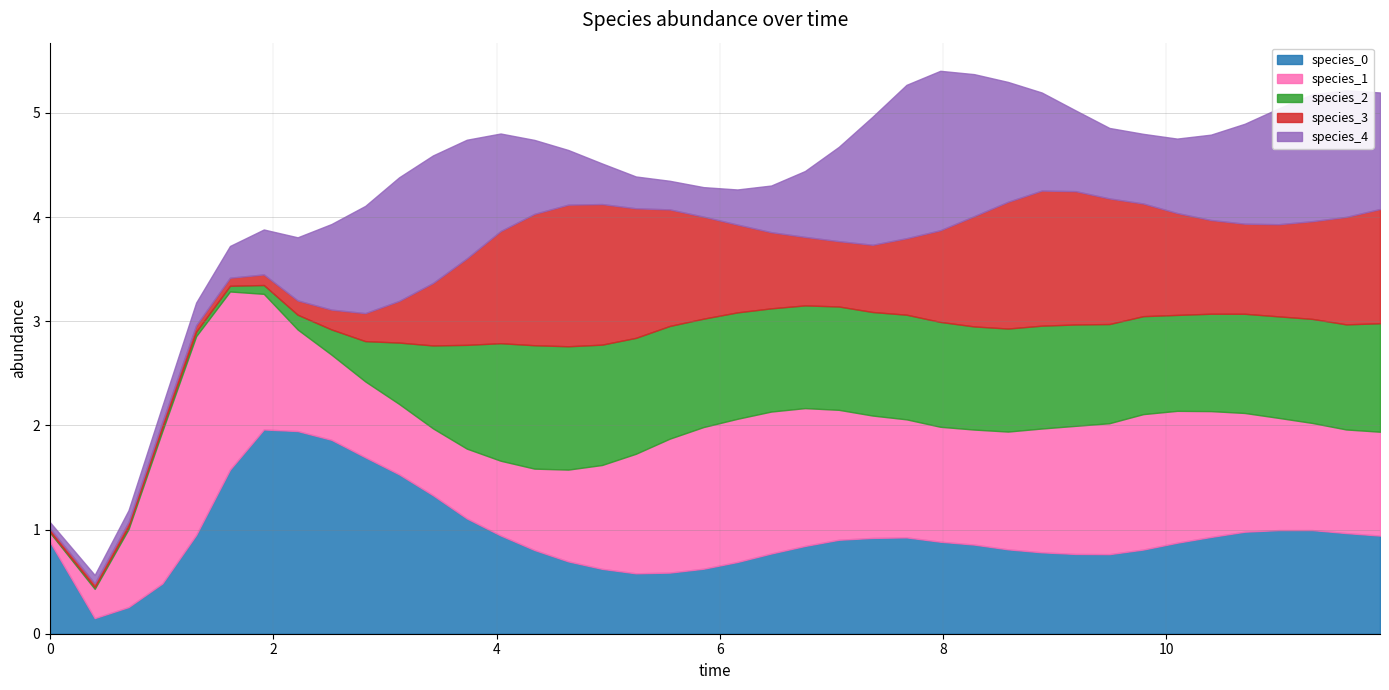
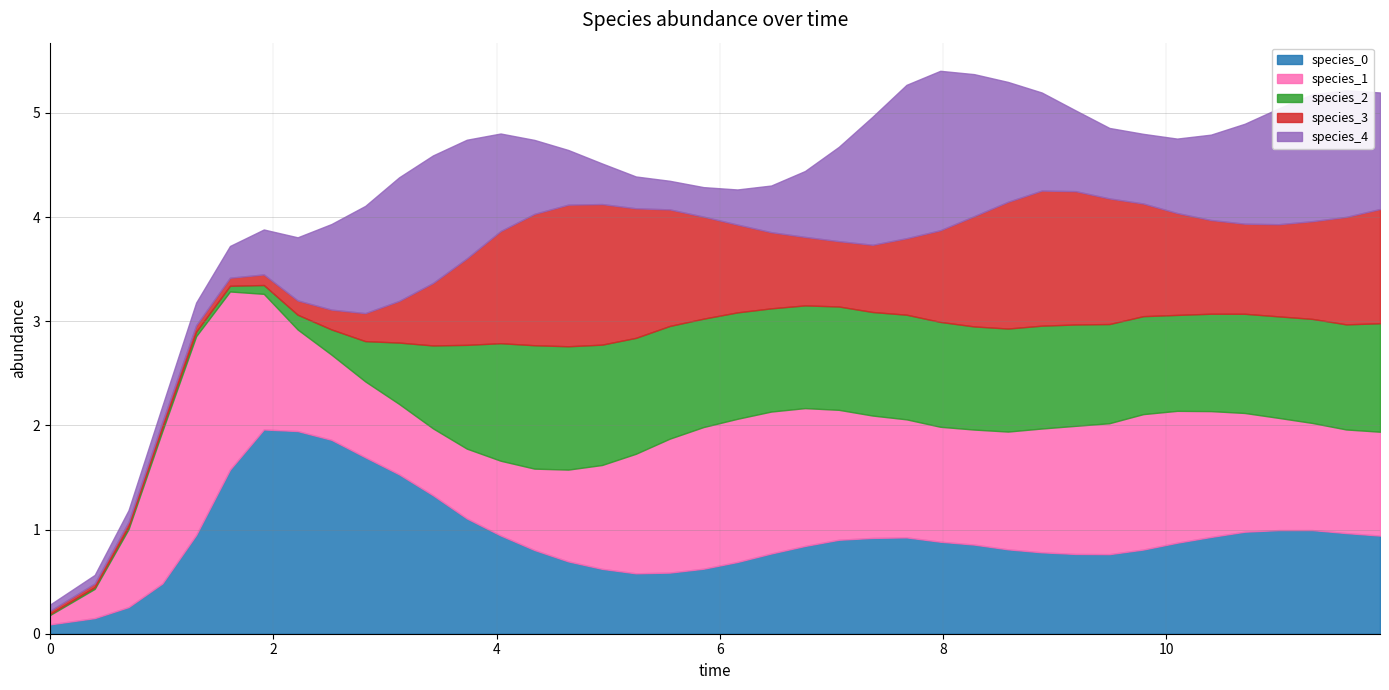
  {
    "species_0": {
-     "0": 0.88
+     "0": 0.09
    },
    "species_3": {
      "0": 0.03
    },
    "species_4": {
      "0": 0.06
    }
  }
